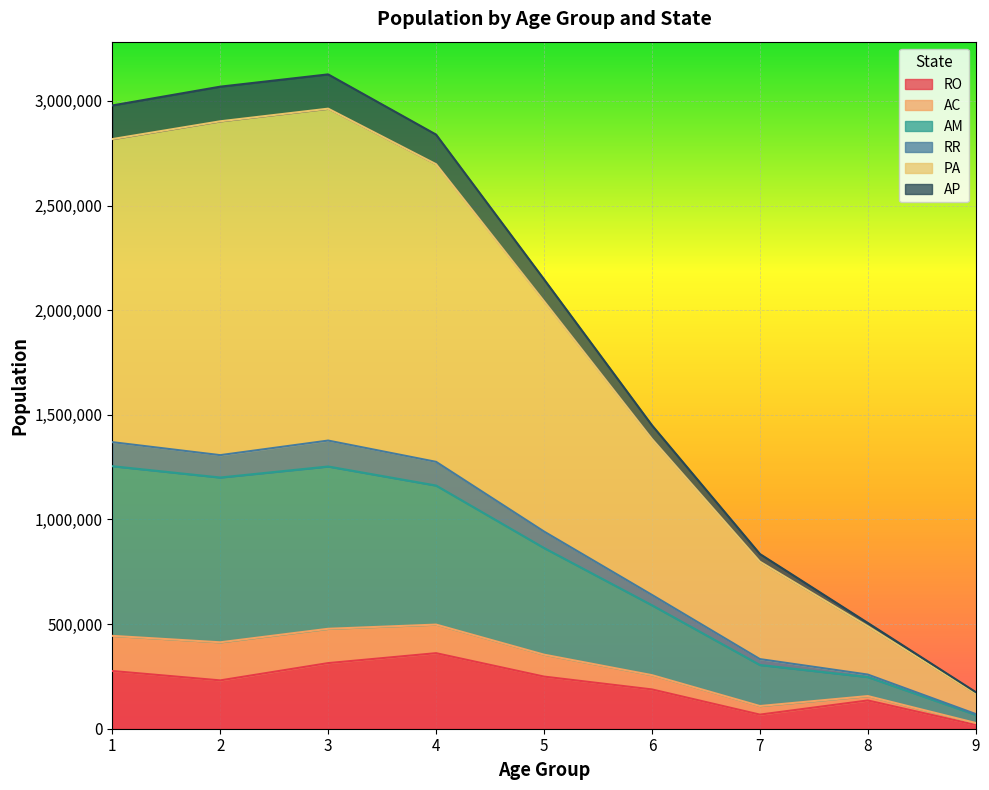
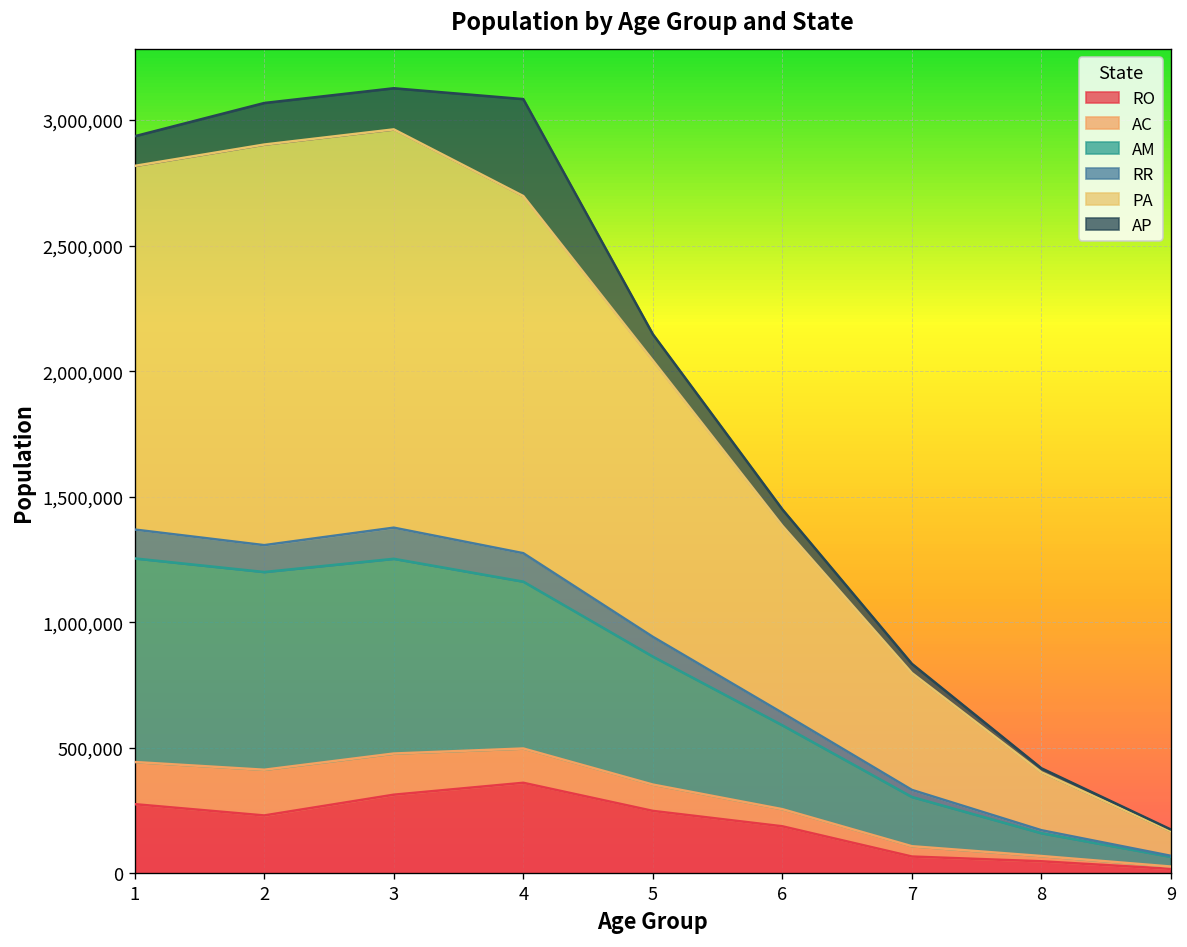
  {
    "RO": {
      "1": "280,000",
      "2": "230,000",
      "3": "310,000",
      "4": "360,000",
      "5": "250,000",
      "6": "190,000",
      "7": "70,000",
-     "8": "140,000"
+     "8": "50,000"
    },
    "AP": {
-     "1": "160,000",
+     "1": "120,000",
      "2": "170,000",
      "3": "160,000",
-     "4": "140,000",
+     "4": "390,000",
      "5": "100,000",
      "6": "70,000",
      "7": "40,000",
      "8": "20,000"
    }
  }
